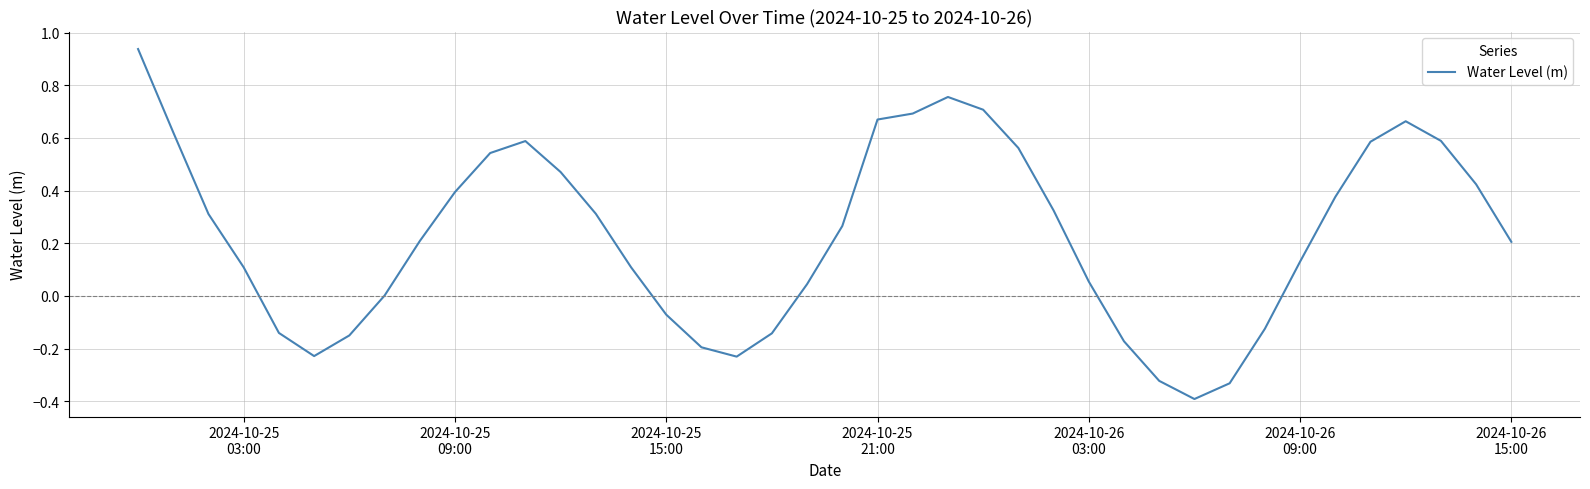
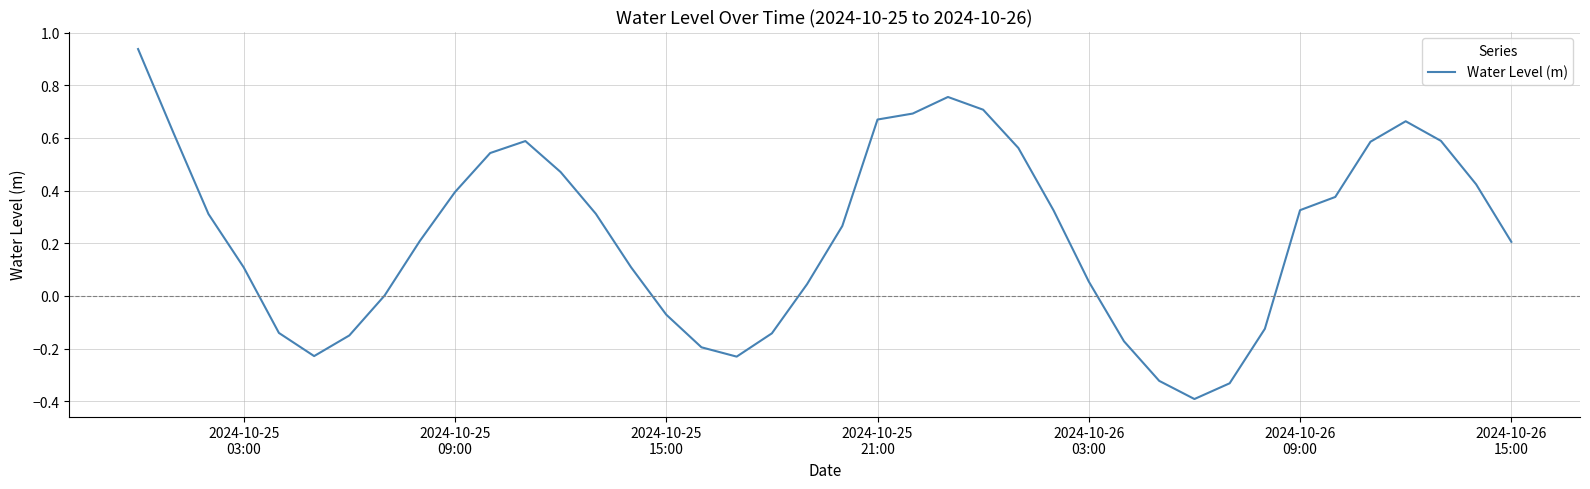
  {
    "2024-10-25 03:00": 0.11,
    "2024-10-25 09:00": 0.39,
    "2024-10-25 15:00": -0.07,
    "2024-10-25 21:00": 0.67,
    "2024-10-26 03:00": 0.05,
-   "2024-10-26 09:00": 0.13,
+   "2024-10-26 09:00": 0.33,
    "2024-10-26 15:00": 0.21
  }
